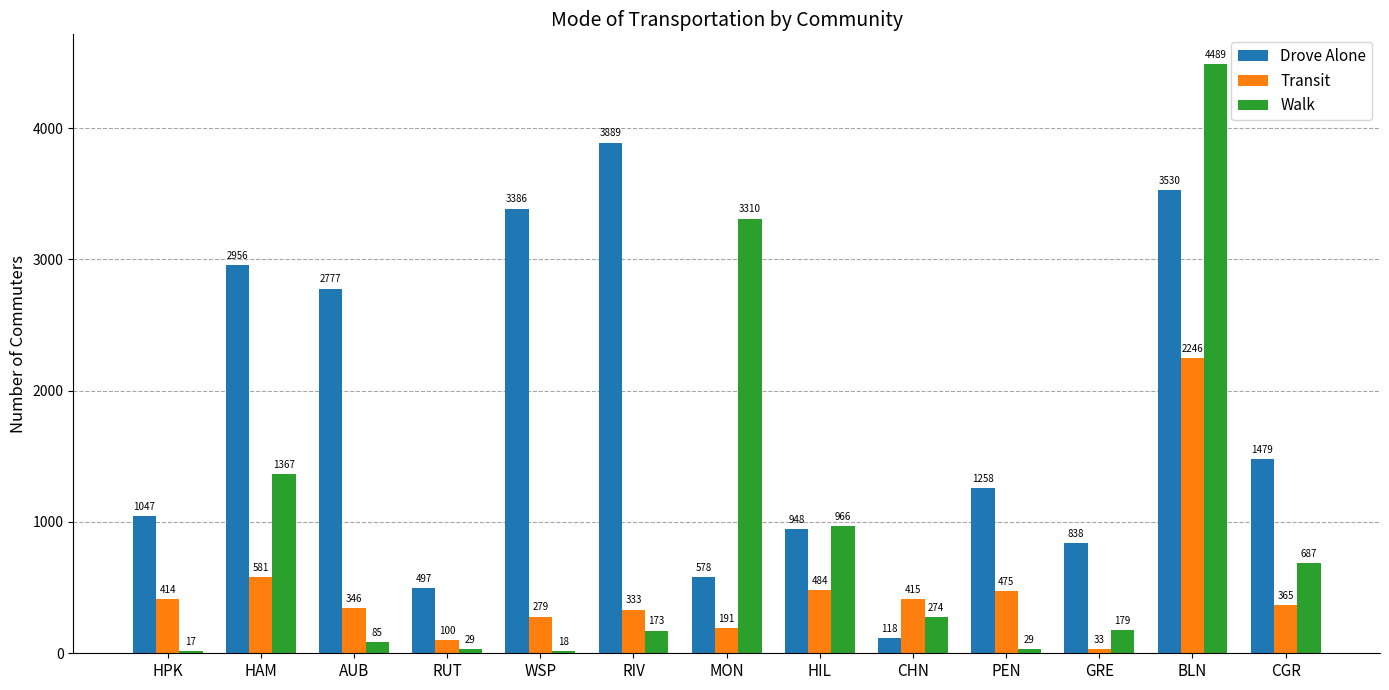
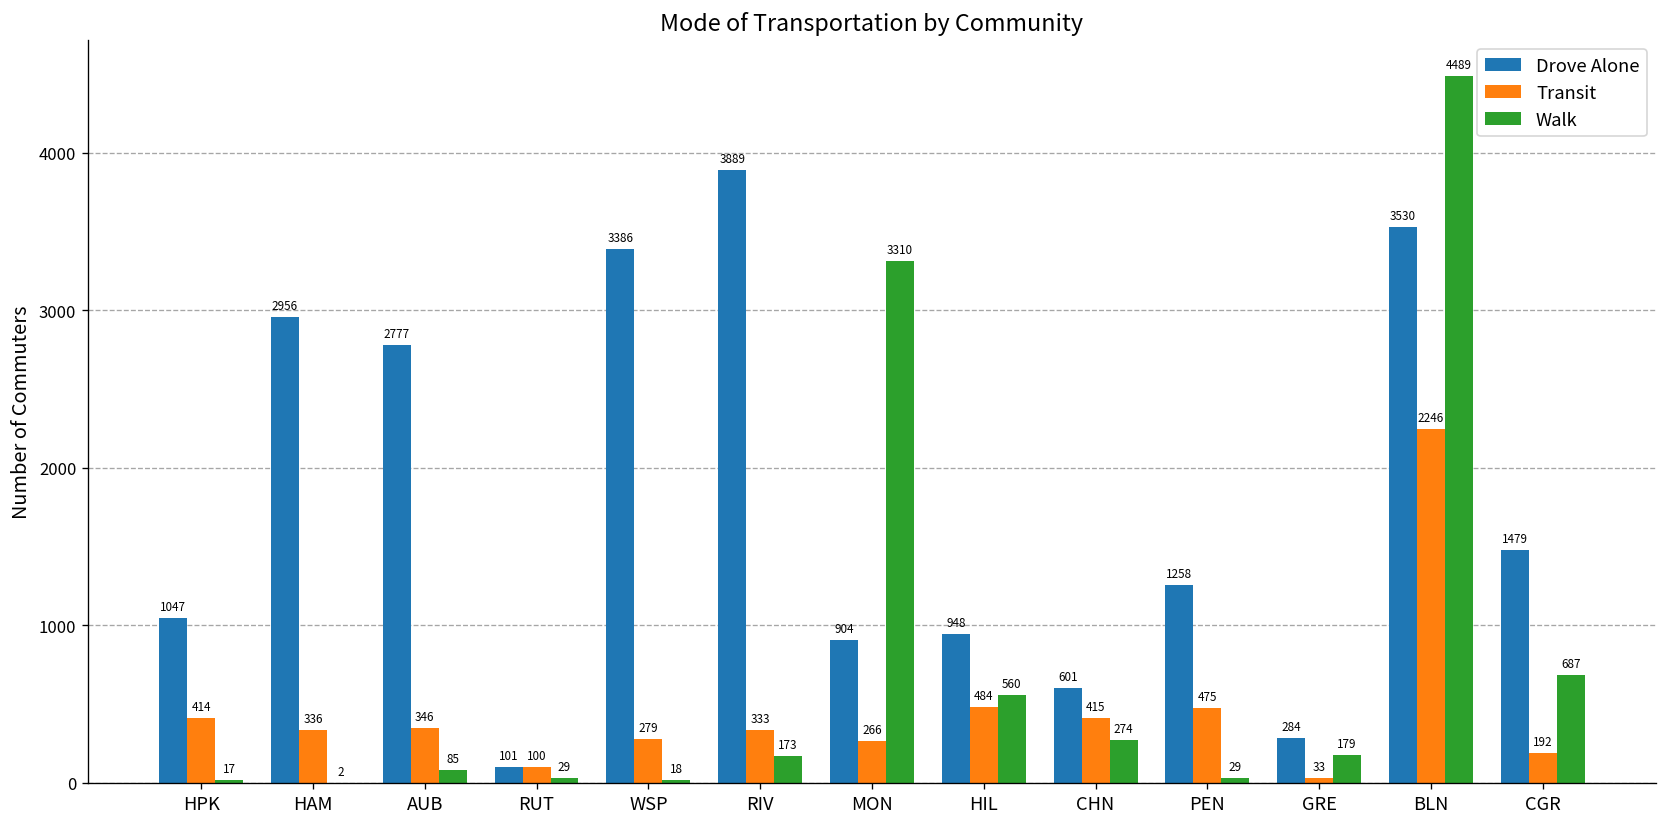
  {
    "Drove Alone": {
      "HPK": 1047,
      "HAM": 2956,
      "AUB": 2777,
-     "RUT": 497,
+     "RUT": 101,
      "WSP": 3386,
      "RIV": 3889,
-     "MON": 578,
+     "MON": 904,
      "HIL": 948,
-     "CHN": 118,
+     "CHN": 601,
      "PEN": 1258,
-     "GRE": 838,
+     "GRE": 284,
      "BLN": 3530,
      "CGR": 1479
    },
    "Transit": {
      "HPK": 414,
-     "HAM": 581,
+     "HAM": 336,
      "AUB": 346,
      "RUT": 100,
      "WSP": 279,
      "RIV": 333,
-     "MON": 191,
+     "MON": 266,
      "HIL": 484,
      "CHN": 415,
      "PEN": 475,
      "GRE": 33,
      "BLN": 2246,
-     "CGR": 365
+     "CGR": 192
    },
    "Walk": {
      "HPK": 17,
-     "HAM": 1367,
+     "HAM": 2,
      "AUB": 85,
      "RUT": 29,
      "WSP": 18,
      "RIV": 173,
      "MON": 3310,
-     "HIL": 966,
+     "HIL": 560,
      "CHN": 274,
      "PEN": 29,
      "GRE": 179,
      "BLN": 4489,
      "CGR": 687
    }
  }
